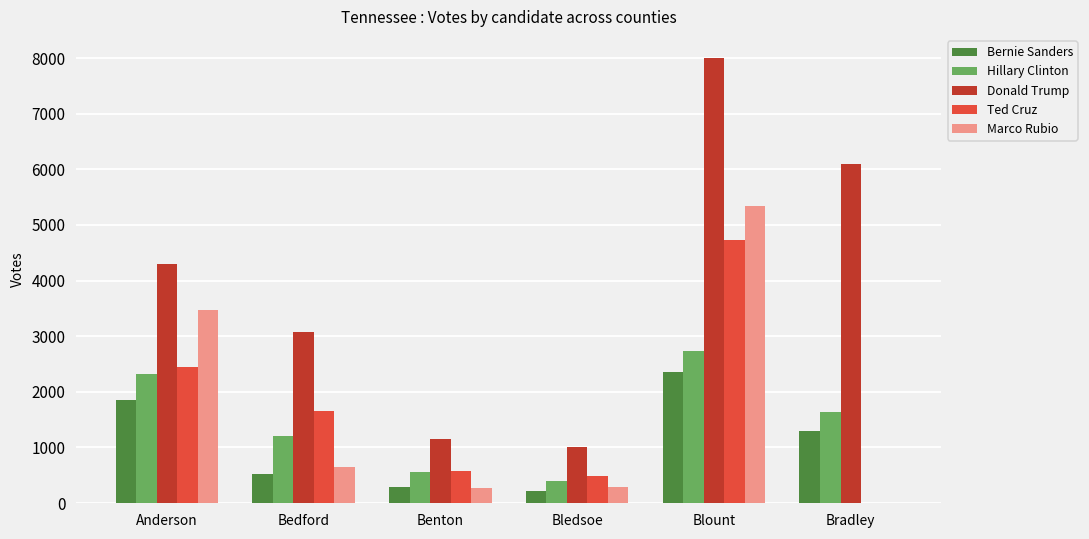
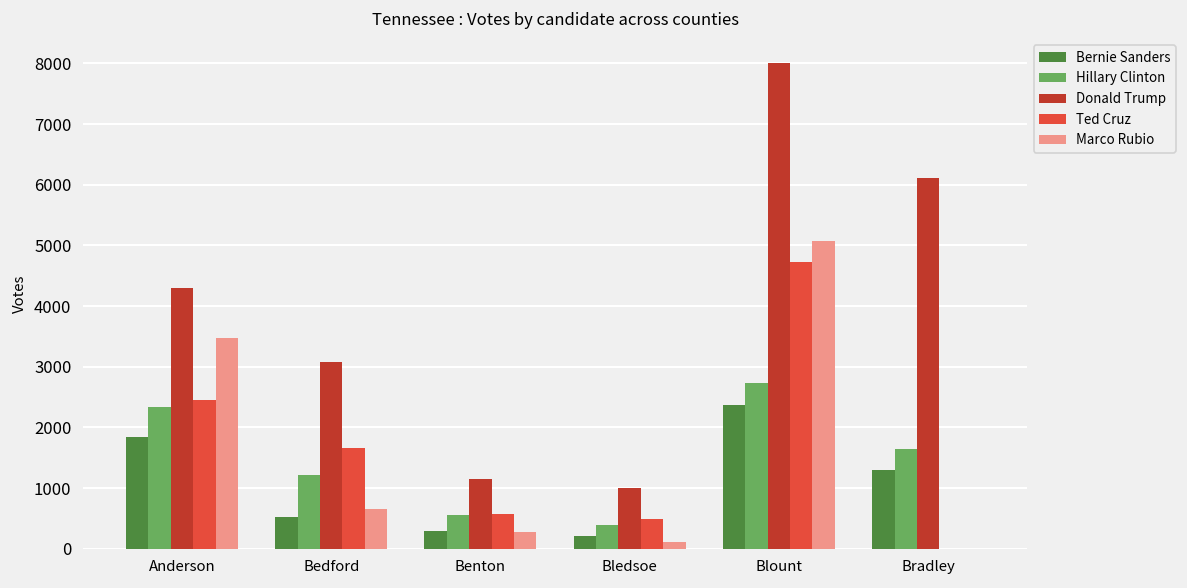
  {
    "Marco Rubio": {
      "Anderson": 3500,
      "Bedford": 700,
      "Benton": 300,
-     "Bledsoe": 300,
-     "Blount": 5300,
+     "Bledsoe": 100,
+     "Blount": 5100,
      "Bradley": 0
    }
  }
